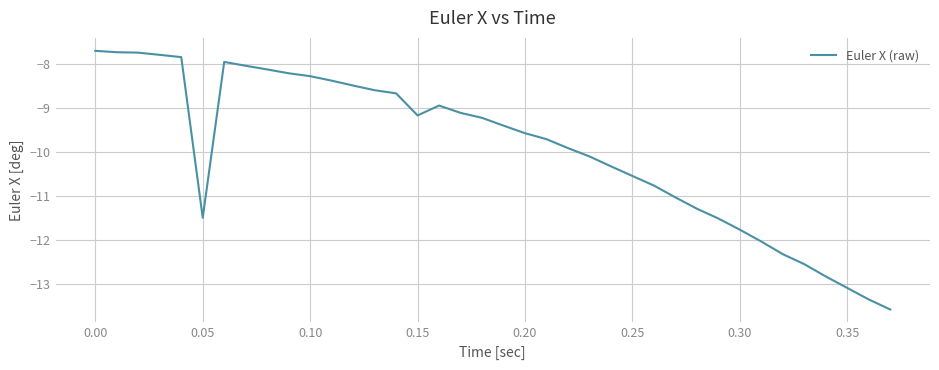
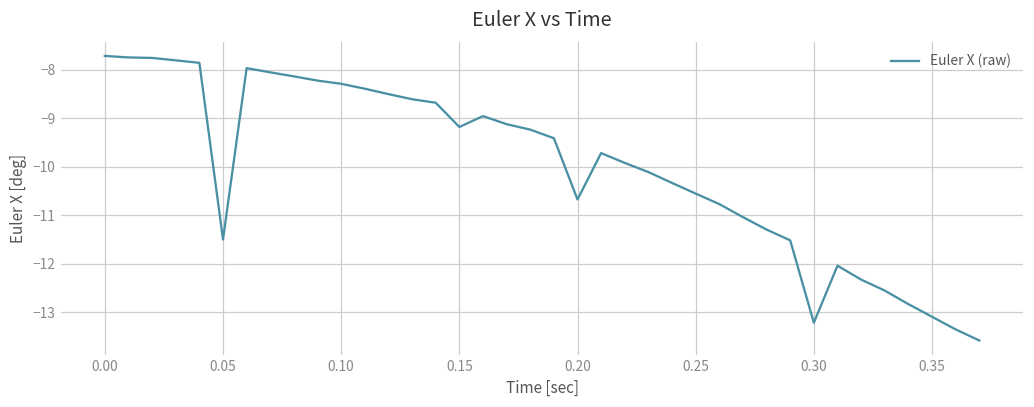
  {
    "0.00": -7.7,
    "0.05": -11.5,
    "0.10": -8.3,
    "0.15": -9.2,
-   "0.20": -9.6,
+   "0.20": -10.7,
    "0.25": -10.6,
-   "0.30": -11.8,
+   "0.30": -13.2,
    "0.35": -13.1
  }
